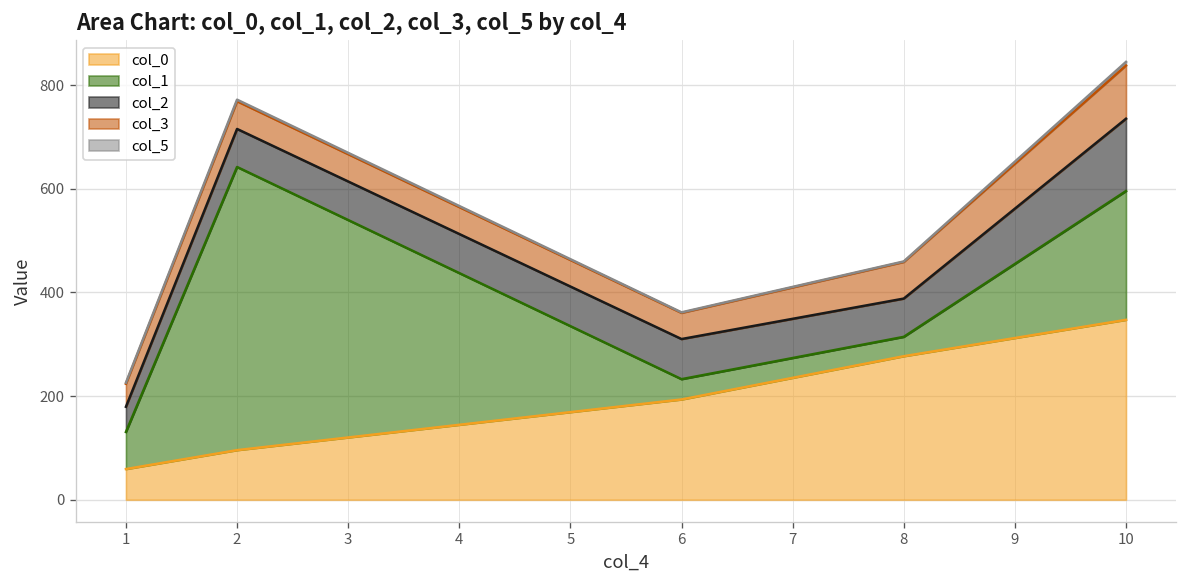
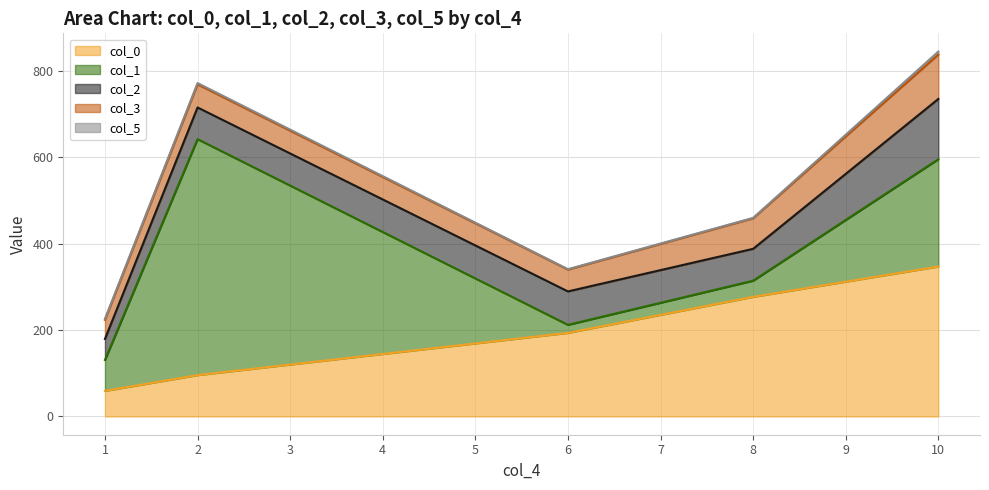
  {
    "col_0": {
      "1": 60,
      "2": 100,
      "6": 190,
      "8": 280,
      "10": 350
    },
    "col_1": {
      "1": 70,
      "2": 550,
-     "6": 40,
+     "6": 20,
      "8": 40,
      "10": 250
    },
    "col_2": {
      "1": 50,
      "2": 70,
      "6": 80,
      "8": 70,
      "10": 140
    },
    "col_3": {
      "10": 100
    },
    "col_5": {
      "10": 10
    }
  }
